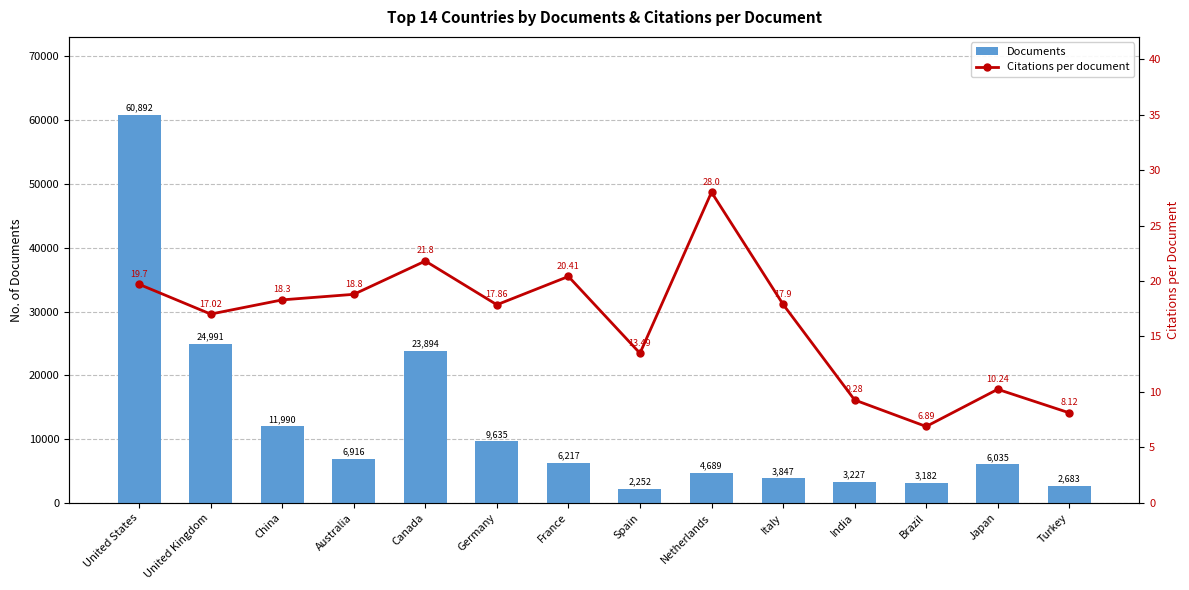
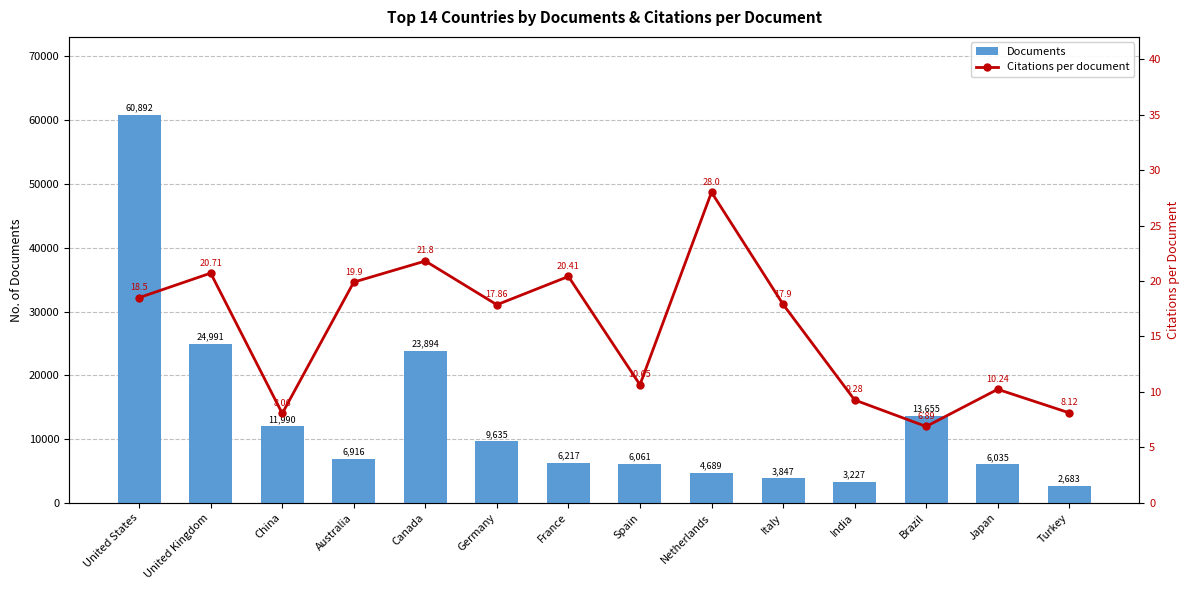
  {
    "Documents": {
      "United States": "60,892",
      "United Kingdom": "24,991",
      "China": "11,990",
      "Australia": "6,916",
      "Canada": "23,894",
      "Germany": "9,635",
      "France": "6,217",
-     "Spain": "2,252",
+     "Spain": "6,061",
      "Netherlands": "4,689",
      "Italy": "3,847",
      "India": "3,227",
-     "Brazil": "3,182",
+     "Brazil": "13,655",
      "Japan": "6,035",
      "Turkey": "2,683"
    },
    "Citations per document": {
-     "United States": "19.7",
-     "United Kingdom": "17.02",
-     "China": "18.3",
-     "Australia": "18.8",
+     "United States": "18.5",
+     "United Kingdom": "20.71",
+     "China": "8.06",
+     "Australia": "19.9",
      "Canada": "21.8",
      "Germany": "17.86",
      "France": "20.41",
-     "Spain": "13.49",
+     "Spain": "10.65",
      "Netherlands": "28.0",
      "Italy": "17.9",
      "India": "9.28",
      "Brazil": "6.89",
      "Japan": "10.24",
      "Turkey": "8.12"
    }
  }
